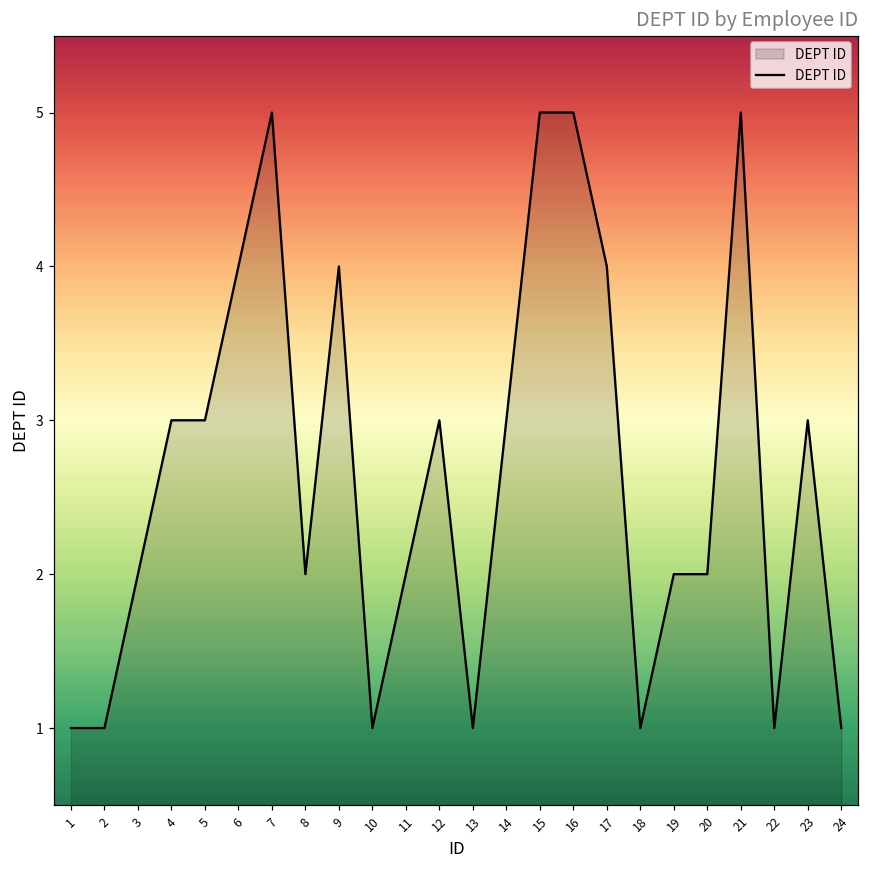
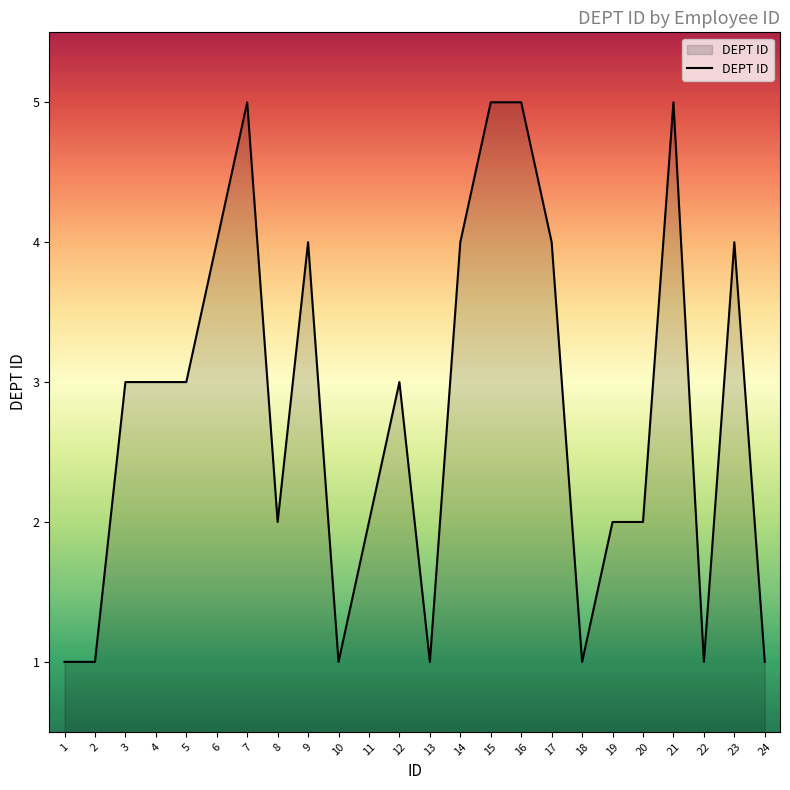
  {
    "1": 1,
    "2": 1,
-   "3": 2,
+   "3": 3,
    "4": 3,
    "5": 3,
    "6": 4,
    "7": 5,
    "8": 2,
    "9": 4,
    "10": 1,
    "11": 2,
    "12": 3,
    "13": 1,
-   "14": 3,
+   "14": 4,
    "15": 5,
    "16": 5,
    "17": 4,
    "18": 1,
    "19": 2,
    "20": 2,
    "21": 5,
    "22": 1,
-   "23": 3,
+   "23": 4,
    "24": 1
  }
